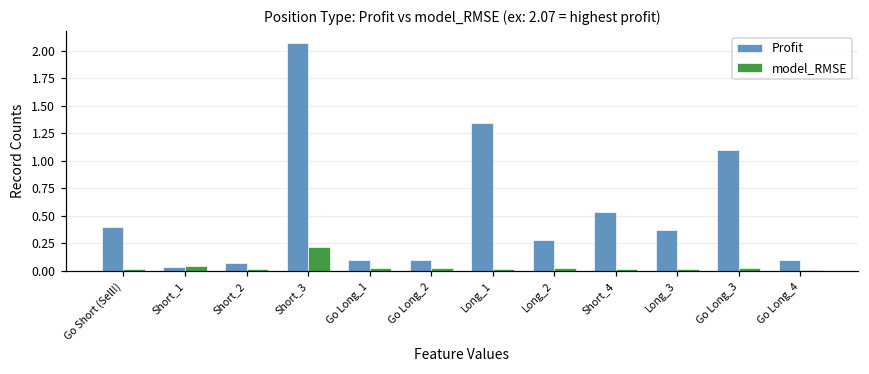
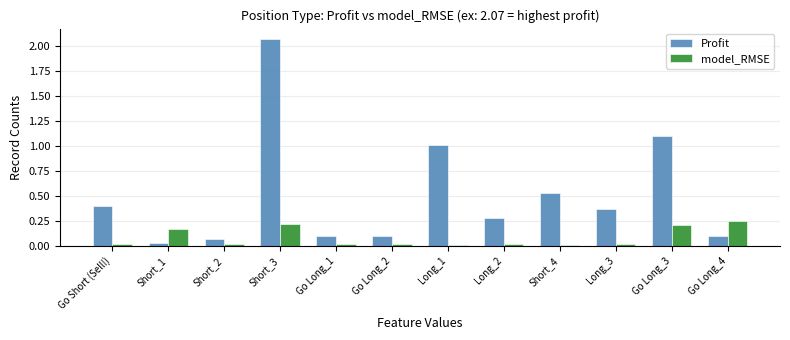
  {
    "Profit": {
      "Go Short (Sell!)": 0.40,
      "Short_1": 0.03,
      "Short_2": 0.07,
      "Short_3": 2.07,
      "Go Long_1": 0.10,
      "Go Long_2": 0.10,
-     "Long_1": 1.34,
+     "Long_1": 1.01,
      "Long_2": 0.28,
      "Short_4": 0.53,
      "Long_3": 0.37,
      "Go Long_3": 1.10,
      "Go Long_4": 0.10
    },
    "model_RMSE": {
-     "Short_1": 0.05,
+     "Short_1": 0.17,
      "Short_3": 0.22,
-     "Go Long_3": 0.02,
-     "Go Long_4": 0.01
+     "Go Long_3": 0.21,
+     "Go Long_4": 0.25
    }
  }
